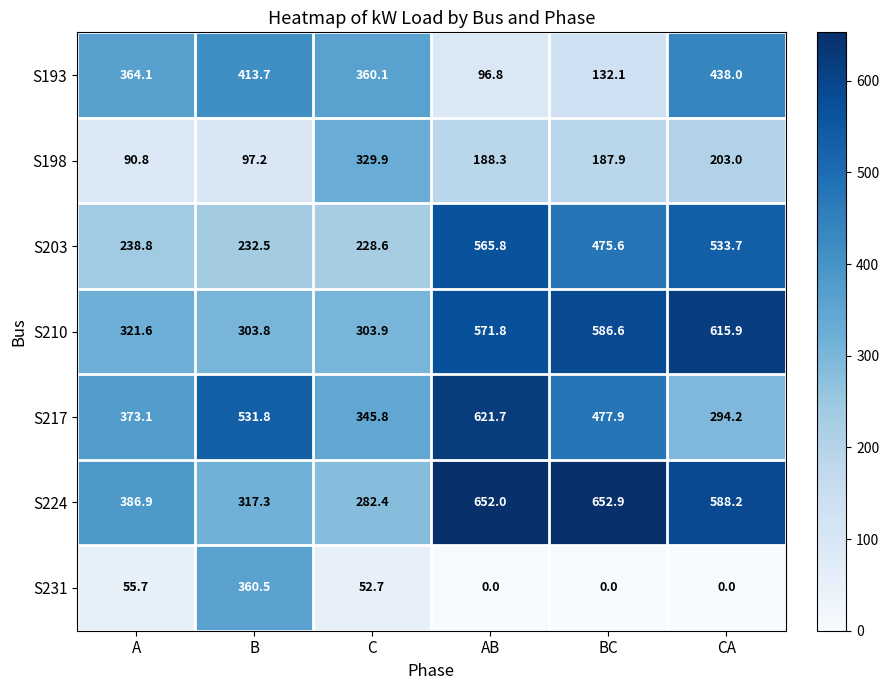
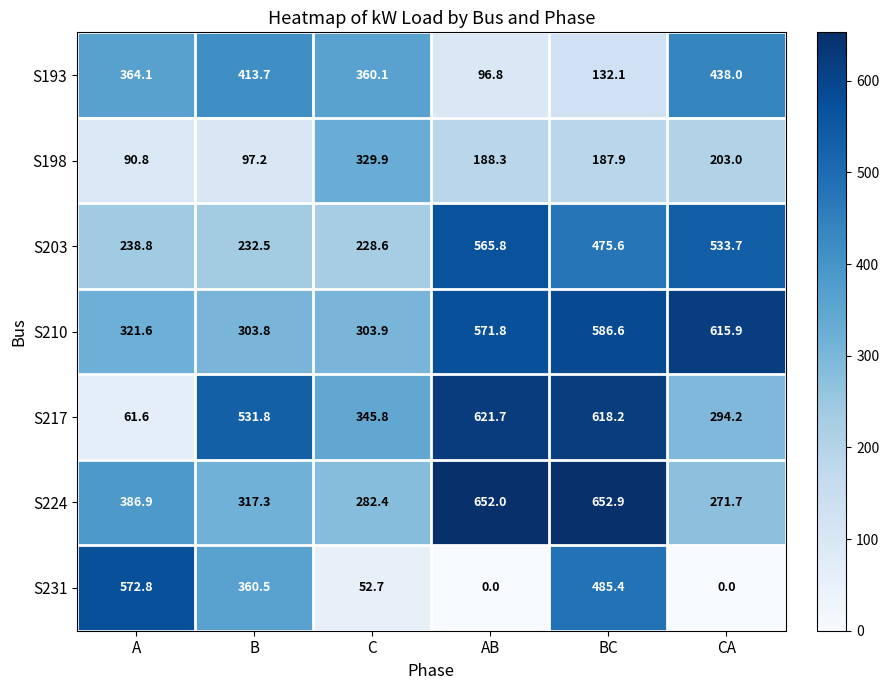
  {
    "S193": {
      "A": 364.1,
      "B": 413.7,
      "C": 360.1,
      "AB": 96.8,
      "BC": 132.1,
      "CA": 438.0
    },
    "S198": {
      "A": 90.8,
      "B": 97.2,
      "C": 329.9,
      "AB": 188.3,
      "BC": 187.9,
      "CA": 203.0
    },
    "S203": {
      "A": 238.8,
      "B": 232.5,
      "C": 228.6,
      "AB": 565.8,
      "BC": 475.6,
      "CA": 533.7
    },
    "S210": {
      "A": 321.6,
      "B": 303.8,
      "C": 303.9,
      "AB": 571.8,
      "BC": 586.6,
      "CA": 615.9
    },
    "S217": {
-     "A": 373.1,
+     "A": 61.6,
      "B": 531.8,
      "C": 345.8,
      "AB": 621.7,
-     "BC": 477.9,
+     "BC": 618.2,
      "CA": 294.2
    },
    "S224": {
      "A": 386.9,
      "B": 317.3,
      "C": 282.4,
      "AB": 652.0,
      "BC": 652.9,
-     "CA": 588.2
+     "CA": 271.7
    },
    "S231": {
-     "A": 55.7,
+     "A": 572.8,
      "B": 360.5,
      "C": 52.7,
      "AB": 0.0,
-     "BC": 0.0,
+     "BC": 485.4,
      "CA": 0.0
    }
  }
